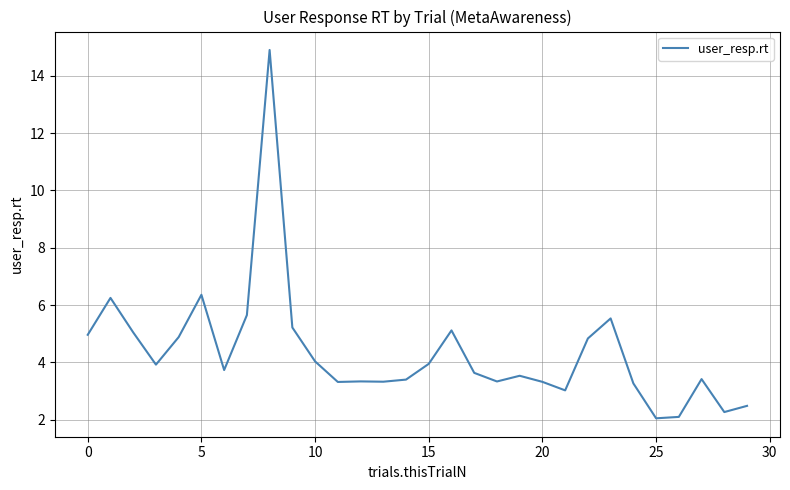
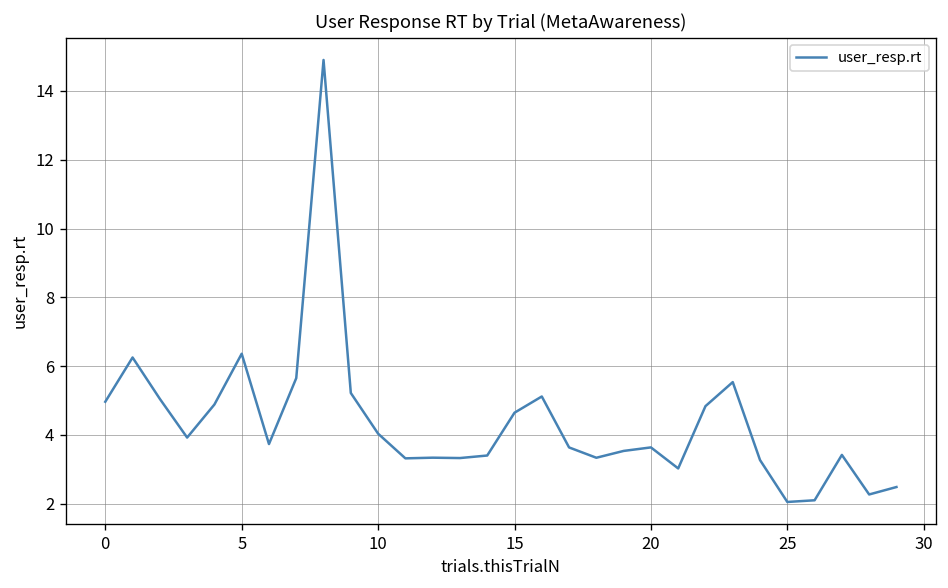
  {
    "0": 5.0,
    "5": 6.4,
    "10": 4.0,
-   "15": 4.0,
-   "20": 3.3,
+   "15": 4.6,
+   "20": 3.6,
    "25": 2.1
  }
